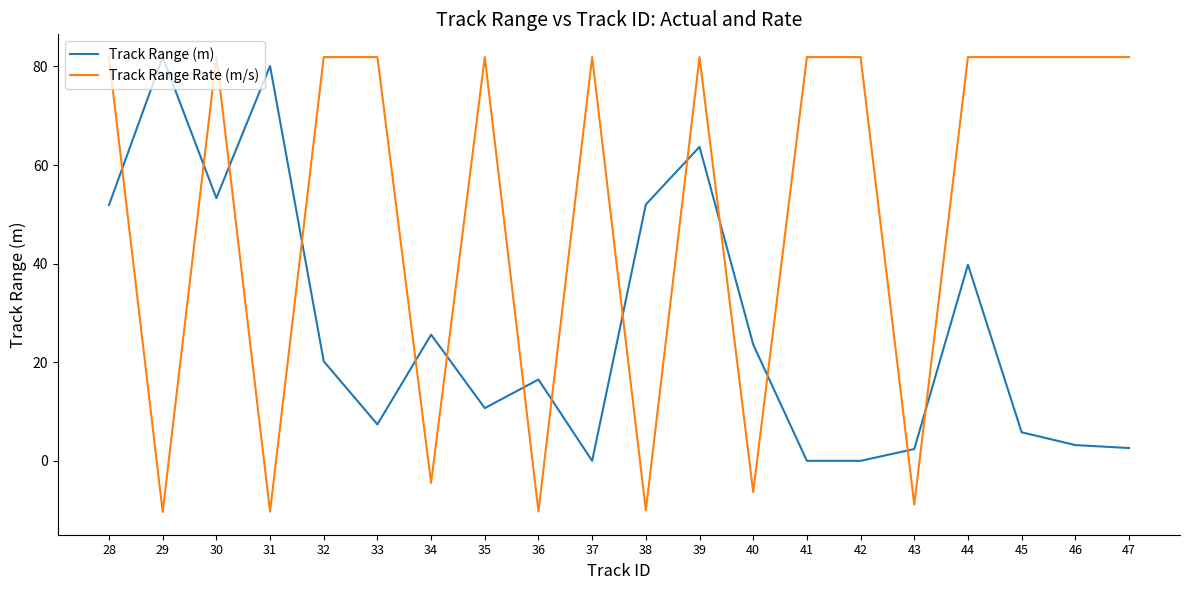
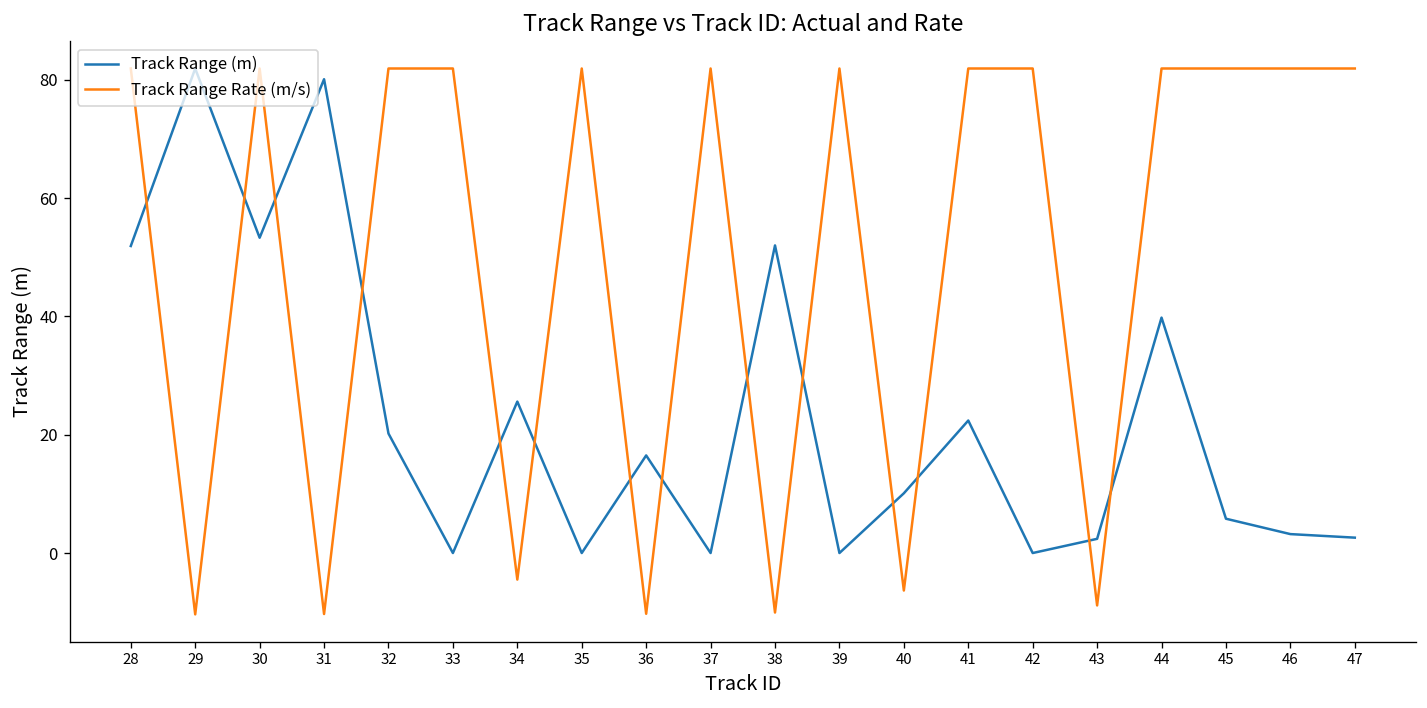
  {
    "Track Range (m)": {
      "28": 52,
      "30": 53,
      "31": 80,
      "32": 20,
-     "33": 7,
+     "33": 0,
      "34": 26,
-     "35": 11,
+     "35": 0,
      "36": 17,
      "37": 0,
      "38": 52,
-     "39": 64,
-     "40": 24,
-     "41": 0,
+     "39": 0,
+     "40": 10,
+     "41": 22,
      "42": 0,
      "43": 2,
      "44": 40,
      "45": 6,
      "46": 3,
      "47": 3
    },
    "Track Range Rate (m/s)": {
      "29": -10,
      "31": -10,
      "32": 82,
      "33": 82,
      "34": -4,
      "35": 82,
      "36": -10,
      "37": 82,
      "38": -10,
      "39": 82,
      "40": -6,
      "41": 82,
      "42": 82,
      "43": -9,
      "44": 82,
      "45": 82,
      "46": 82,
      "47": 82
    }
  }
